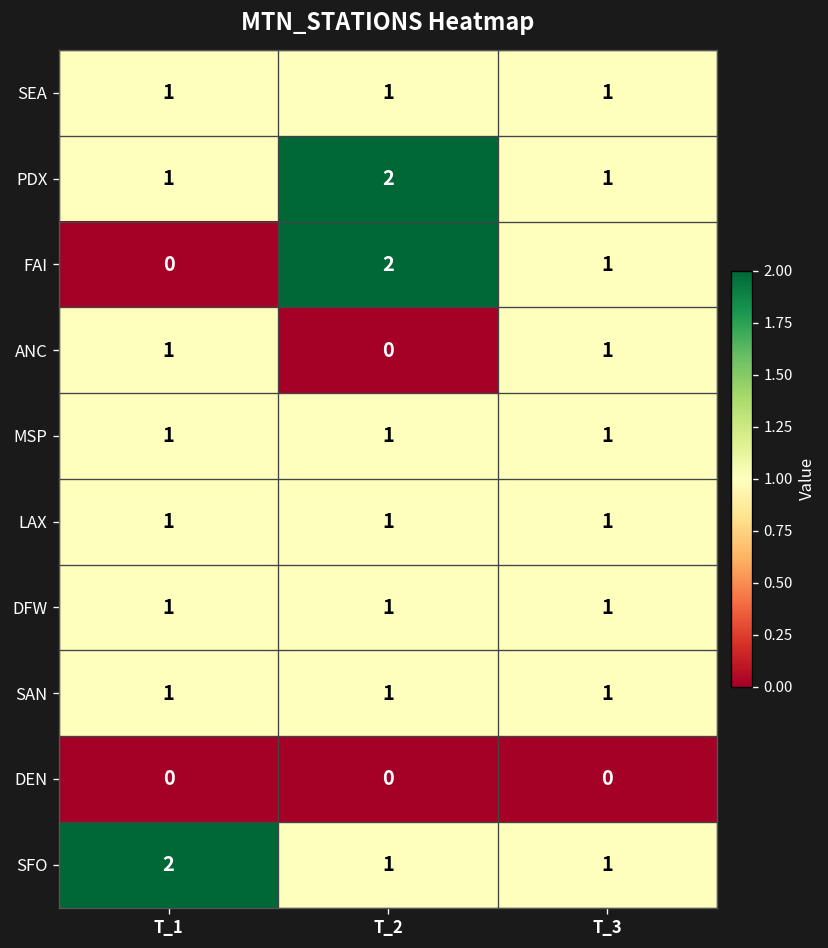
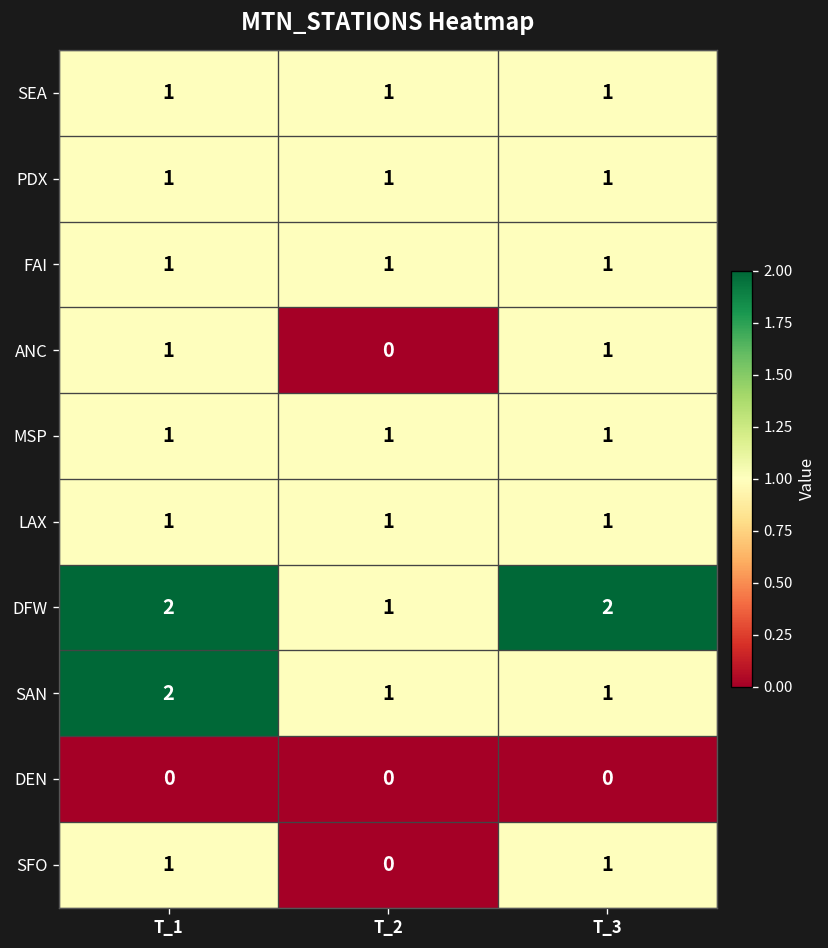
  {
    "SEA": {
      "T_1": 1,
      "T_2": 1,
      "T_3": 1
    },
    "PDX": {
      "T_1": 1,
-     "T_2": 2,
+     "T_2": 1,
      "T_3": 1
    },
    "FAI": {
-     "T_1": 0,
-     "T_2": 2,
+     "T_1": 1,
+     "T_2": 1,
      "T_3": 1
    },
    "ANC": {
      "T_1": 1,
      "T_2": 0,
      "T_3": 1
    },
    "MSP": {
      "T_1": 1,
      "T_2": 1,
      "T_3": 1
    },
    "LAX": {
      "T_1": 1,
      "T_2": 1,
      "T_3": 1
    },
    "DFW": {
-     "T_1": 1,
+     "T_1": 2,
      "T_2": 1,
-     "T_3": 1
+     "T_3": 2
    },
    "SAN": {
-     "T_1": 1,
+     "T_1": 2,
      "T_2": 1,
      "T_3": 1
    },
    "DEN": {
      "T_1": 0,
      "T_2": 0,
      "T_3": 0
    },
    "SFO": {
-     "T_1": 2,
-     "T_2": 1,
+     "T_1": 1,
+     "T_2": 0,
      "T_3": 1
    }
  }
